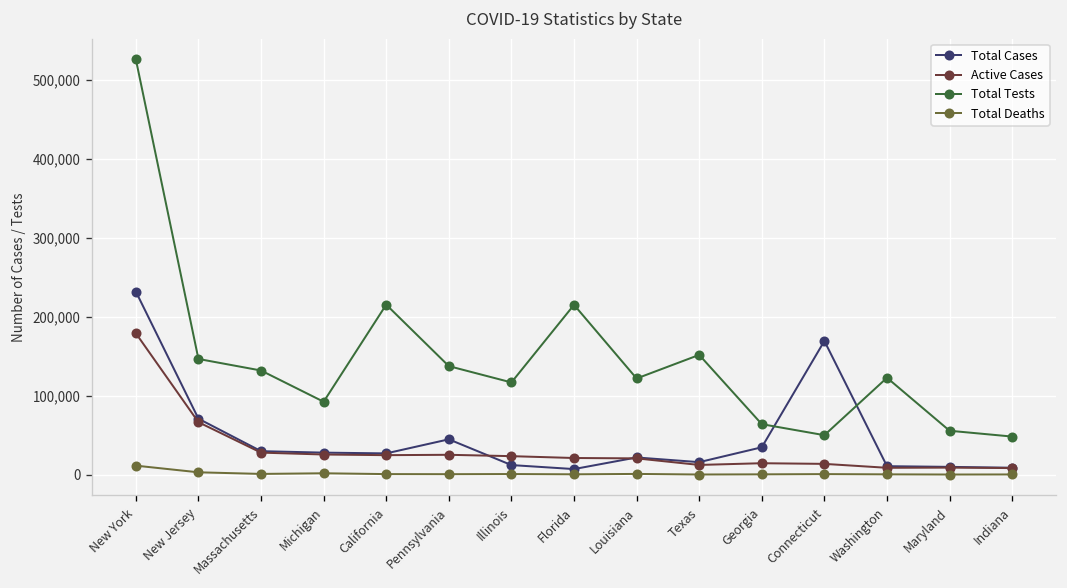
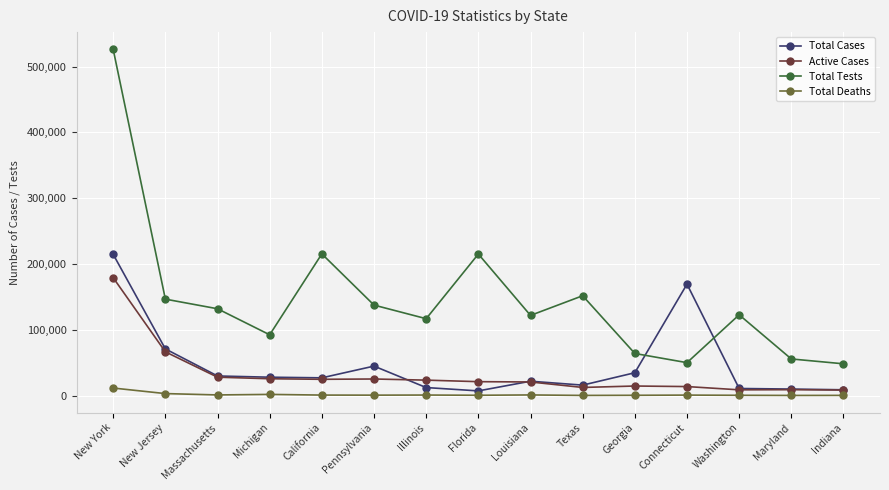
  {
    "Total Cases": {
-     "New York": "230,000",
+     "New York": "210,000",
      "New Jersey": "70,000",
      "Pennsylvania": "40,000",
      "Illinois": "10,000",
      "Florida": "10,000",
      "Georgia": "30,000",
      "Connecticut": "170,000"
    }
  }
